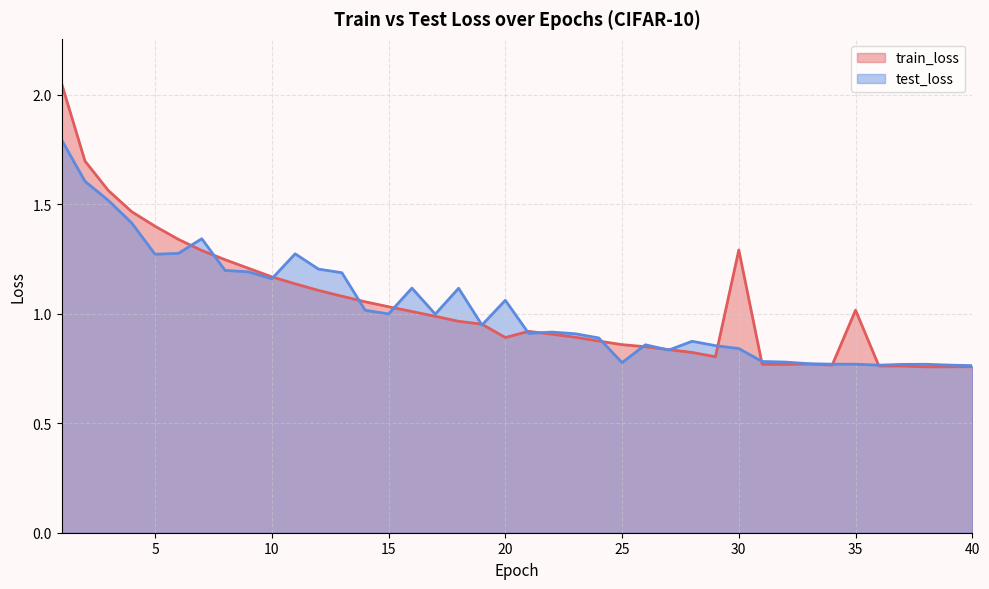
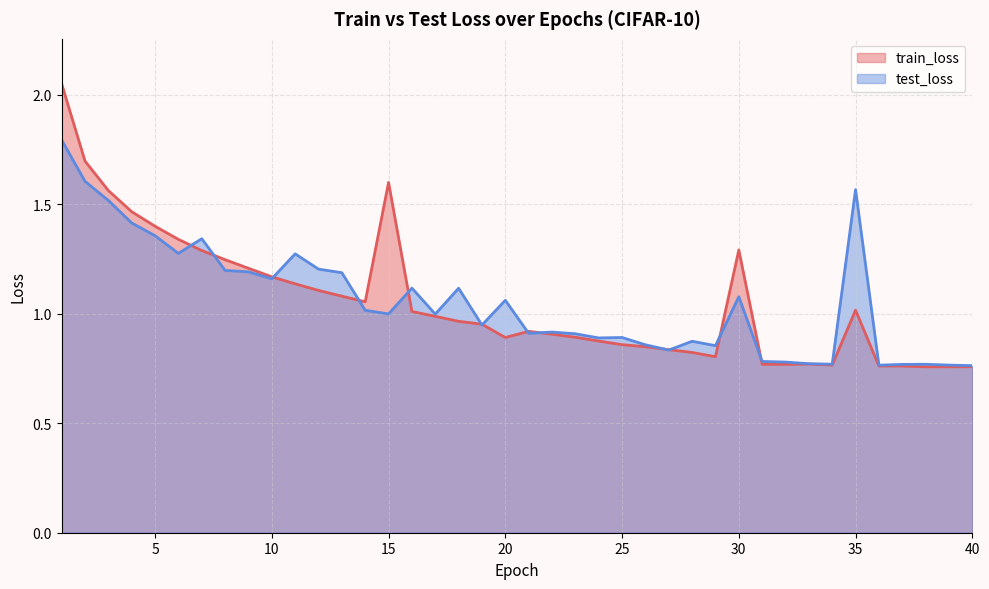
  {
    "train_loss": {
      "5": 1.40,
-     "15": 1.03,
+     "15": 1.60,
      "20": 0.89,
      "25": 0.86,
      "30": 1.29,
      "35": 1.02
    },
    "test_loss": {
-     "5": 1.27,
+     "5": 1.36,
      "15": 1.00,
      "20": 1.06,
-     "25": 0.78,
-     "30": 0.84,
-     "35": 0.77
+     "25": 0.89,
+     "30": 1.08,
+     "35": 1.57
    }
  }
